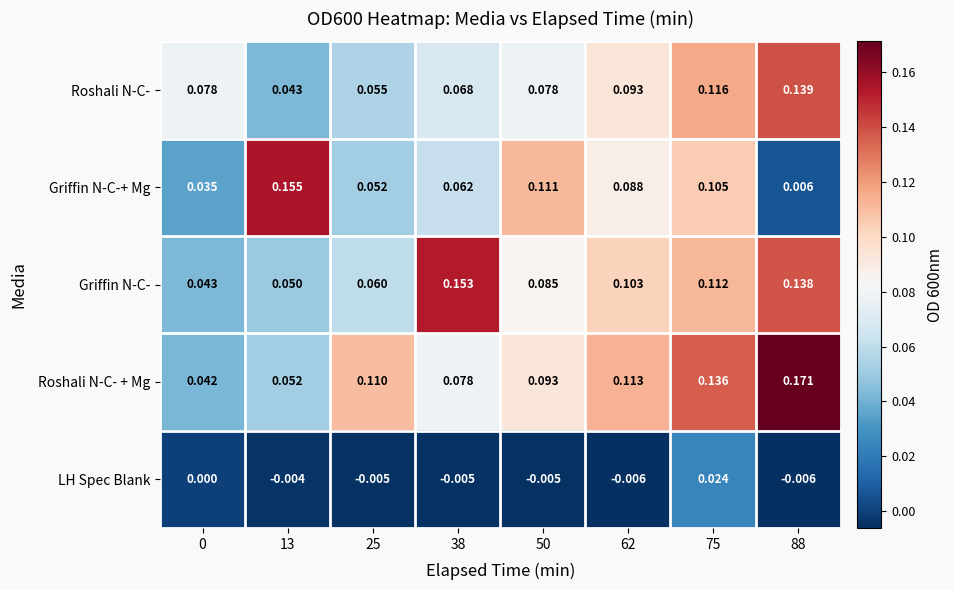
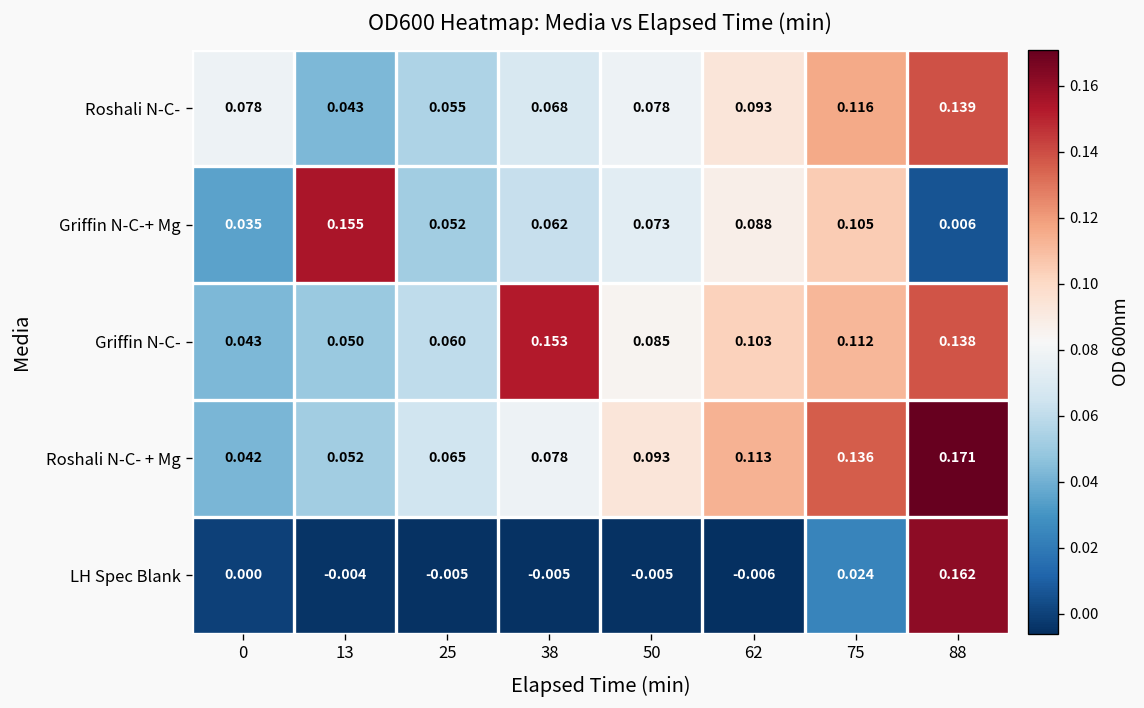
  {
    "Roshali N-C-": {
      "0": 0.078,
      "13": 0.043,
      "25": 0.055,
      "38": 0.068,
      "50": 0.078,
      "62": 0.093,
      "75": 0.116,
      "88": 0.139
    },
    "Griffin N-C-+ Mg": {
      "0": 0.035,
      "13": 0.155,
      "25": 0.052,
      "38": 0.062,
-     "50": 0.111,
+     "50": 0.073,
      "62": 0.088,
      "75": 0.105,
      "88": 0.006
    },
    "Griffin N-C-": {
      "0": 0.043,
      "13": 0.050,
      "25": 0.060,
      "38": 0.153,
      "50": 0.085,
      "62": 0.103,
      "75": 0.112,
      "88": 0.138
    },
    "Roshali N-C- + Mg": {
      "0": 0.042,
      "13": 0.052,
-     "25": 0.110,
+     "25": 0.065,
      "38": 0.078,
      "50": 0.093,
      "62": 0.113,
      "75": 0.136,
      "88": 0.171
    },
    "LH Spec Blank": {
      "0": 0.000,
      "13": -0.004,
      "25": -0.005,
      "38": -0.005,
      "50": -0.005,
      "62": -0.006,
      "75": 0.024,
-     "88": -0.006
+     "88": 0.162
    }
  }
